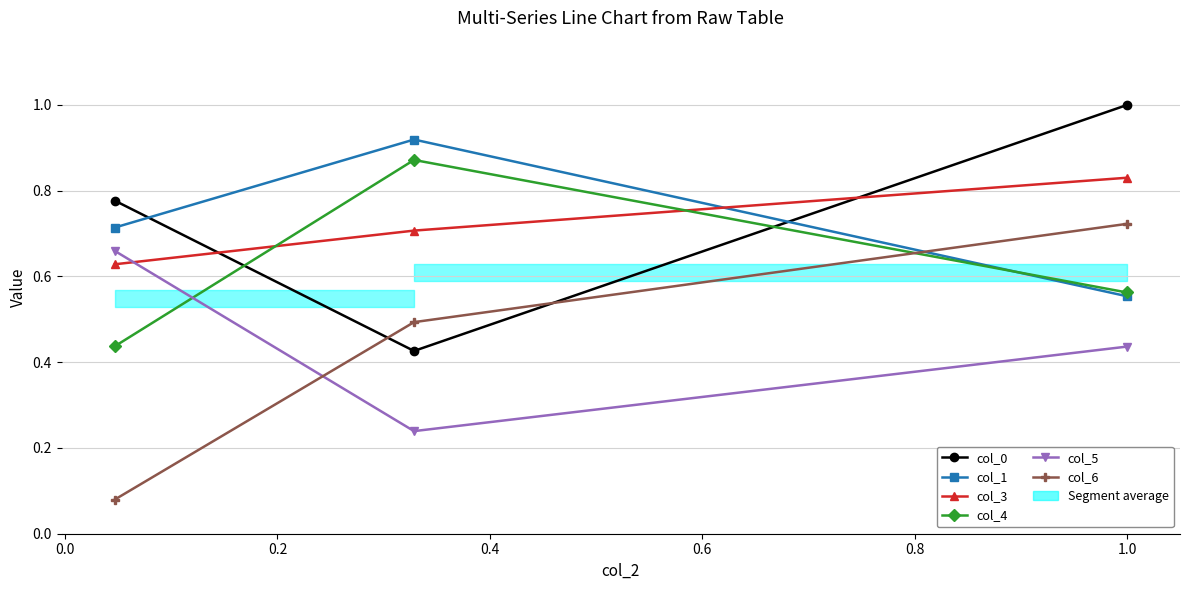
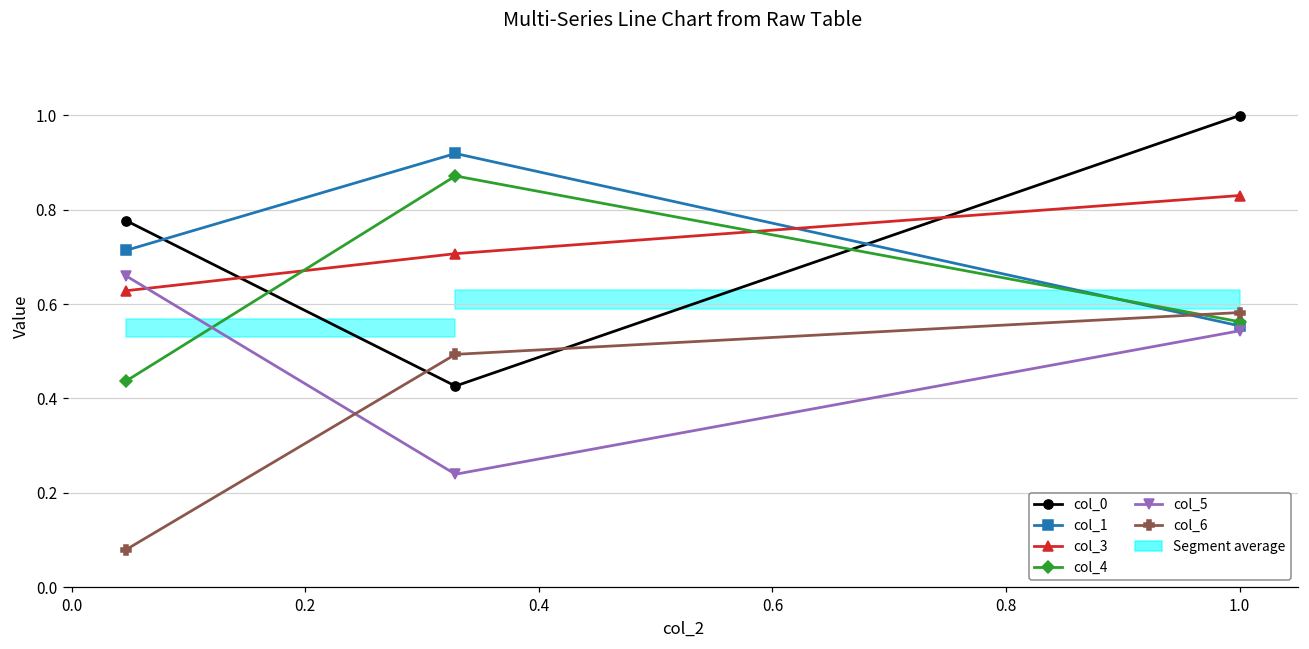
  {
    "col_0": {
      "1.0": 1.00
    },
    "col_1": {
      "1.0": 0.55
    },
    "col_3": {
      "1.0": 0.83
    },
    "col_4": {
      "1.0": 0.56
    },
    "col_5": {
-     "1.0": 0.44
+     "1.0": 0.54
    },
    "col_6": {
-     "1.0": 0.72
+     "1.0": 0.58
    }
  }
